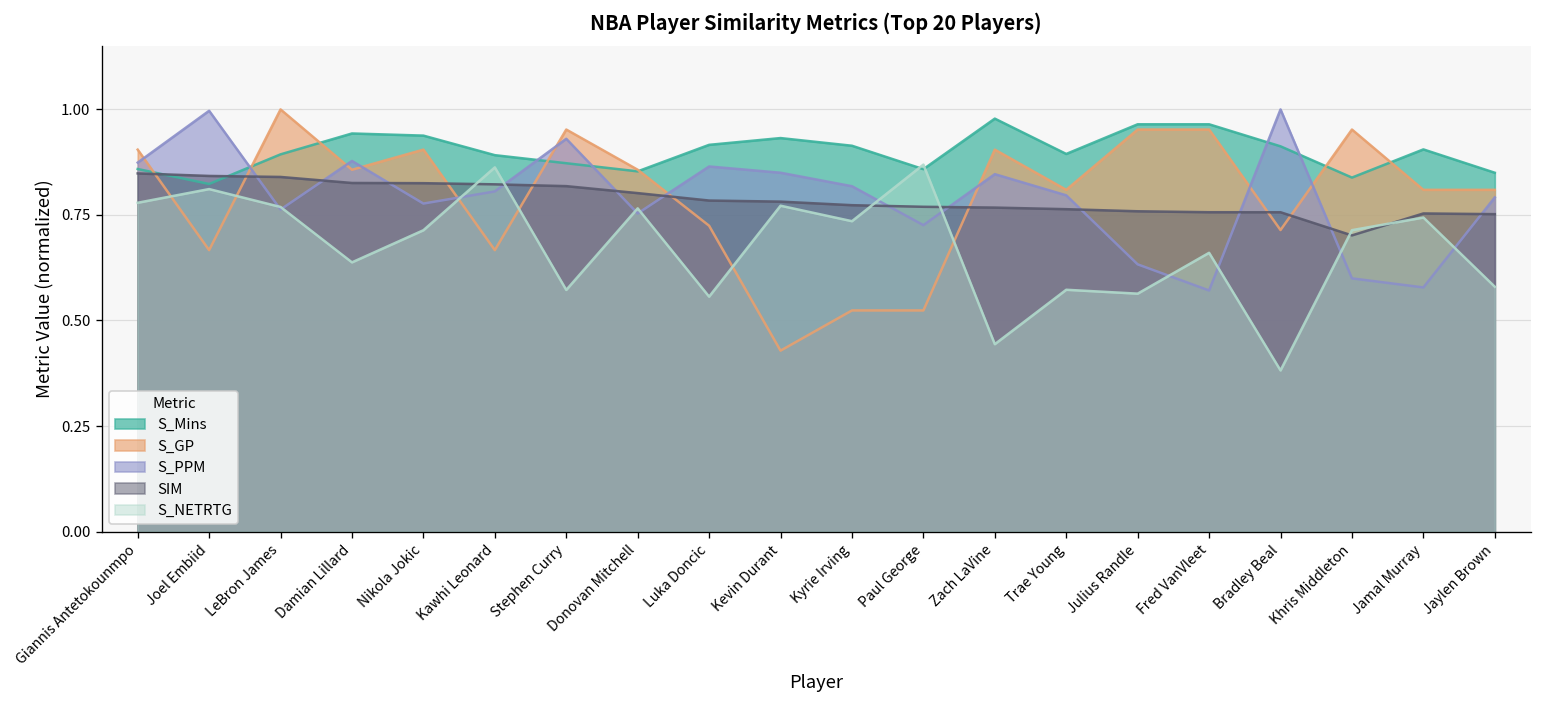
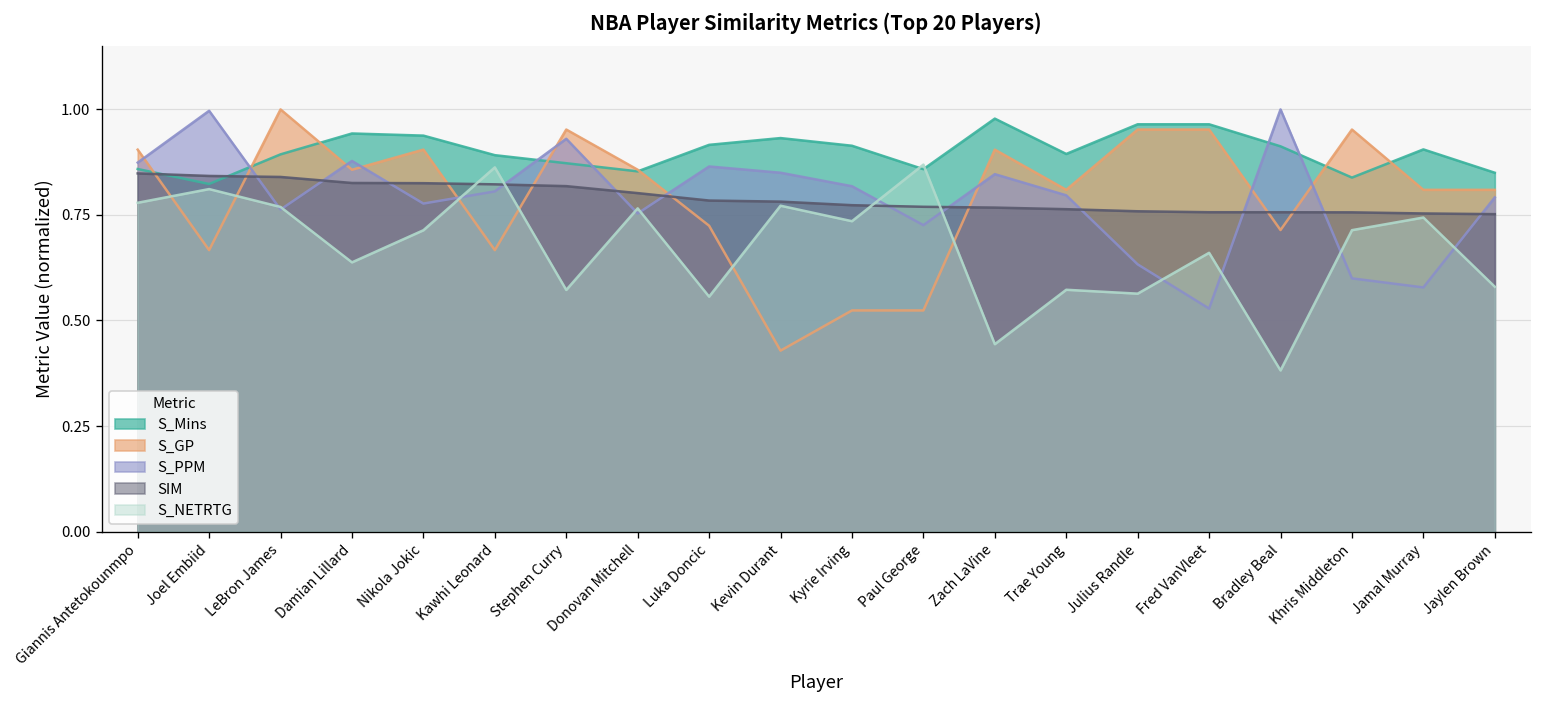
  {
    "S_Mins": {
      "Giannis Antetokounmpo": 0.86,
      "Joel Embiid": 0.82,
      "LeBron James": 0.89,
      "Damian Lillard": 0.94,
      "Nikola Jokic": 0.94,
      "Kawhi Leonard": 0.89,
      "Stephen Curry": 0.87,
      "Luka Doncic": 0.92,
      "Kevin Durant": 0.93,
      "Kyrie Irving": 0.91,
      "Paul George": 0.86,
      "Zach LaVine": 0.98,
      "Trae Young": 0.89,
      "Julius Randle": 0.96,
      "Fred VanVleet": 0.96,
      "Bradley Beal": 0.91,
      "Khris Middleton": 0.84,
      "Jamal Murray": 0.91,
      "Jaylen Brown": 0.85
    },
    "S_GP": {
      "Giannis Antetokounmpo": 0.90,
      "Joel Embiid": 0.67,
      "LeBron James": 1.00,
      "Damian Lillard": 0.86,
      "Nikola Jokic": 0.90,
      "Kawhi Leonard": 0.67,
      "Stephen Curry": 0.95,
      "Luka Doncic": 0.72,
      "Kevin Durant": 0.43,
      "Kyrie Irving": 0.52,
      "Paul George": 0.52,
      "Zach LaVine": 0.90,
      "Trae Young": 0.81,
      "Julius Randle": 0.95,
      "Fred VanVleet": 0.95,
      "Bradley Beal": 0.71,
      "Khris Middleton": 0.95,
      "Jamal Murray": 0.81,
      "Jaylen Brown": 0.81
    },
    "S_PPM": {
      "Giannis Antetokounmpo": 0.87,
      "Joel Embiid": 1.00,
      "Damian Lillard": 0.88,
      "Nikola Jokic": 0.78,
      "Kawhi Leonard": 0.81,
      "Stephen Curry": 0.93,
      "Donovan Mitchell": 0.75,
      "Luka Doncic": 0.86,
      "Kevin Durant": 0.85,
      "Kyrie Irving": 0.82,
      "Paul George": 0.73,
      "Zach LaVine": 0.85,
      "Trae Young": 0.80,
      "Julius Randle": 0.63,
-     "Fred VanVleet": 0.57,
+     "Fred VanVleet": 0.53,
      "Bradley Beal": 1.00,
      "Khris Middleton": 0.60,
      "Jamal Murray": 0.58,
      "Jaylen Brown": 0.79
    },
    "SIM": {
      "Giannis Antetokounmpo": 0.85,
      "Joel Embiid": 0.84,
      "LeBron James": 0.84,
      "Damian Lillard": 0.83,
      "Nikola Jokic": 0.83,
      "Kawhi Leonard": 0.82,
      "Stephen Curry": 0.82,
      "Donovan Mitchell": 0.80,
      "Luka Doncic": 0.78,
      "Kevin Durant": 0.78,
      "Kyrie Irving": 0.77,
      "Paul George": 0.77,
      "Zach LaVine": 0.77,
      "Trae Young": 0.76,
      "Julius Randle": 0.76,
      "Fred VanVleet": 0.76,
      "Bradley Beal": 0.76,
-     "Khris Middleton": 0.70,
+     "Khris Middleton": 0.76,
      "Jamal Murray": 0.75,
      "Jaylen Brown": 0.75
    },
    "S_NETRTG": {
      "Giannis Antetokounmpo": 0.78,
      "Joel Embiid": 0.81,
      "Damian Lillard": 0.64,
      "Nikola Jokic": 0.71,
      "Kawhi Leonard": 0.86,
      "Stephen Curry": 0.57,
      "Donovan Mitchell": 0.77,
      "Luka Doncic": 0.56,
      "Kevin Durant": 0.77,
      "Kyrie Irving": 0.74,
      "Paul George": 0.87,
      "Zach LaVine": 0.44,
      "Trae Young": 0.57,
      "Julius Randle": 0.56,
      "Fred VanVleet": 0.66,
      "Bradley Beal": 0.38,
      "Khris Middleton": 0.71,
      "Jamal Murray": 0.74,
      "Jaylen Brown": 0.58
    }
  }
